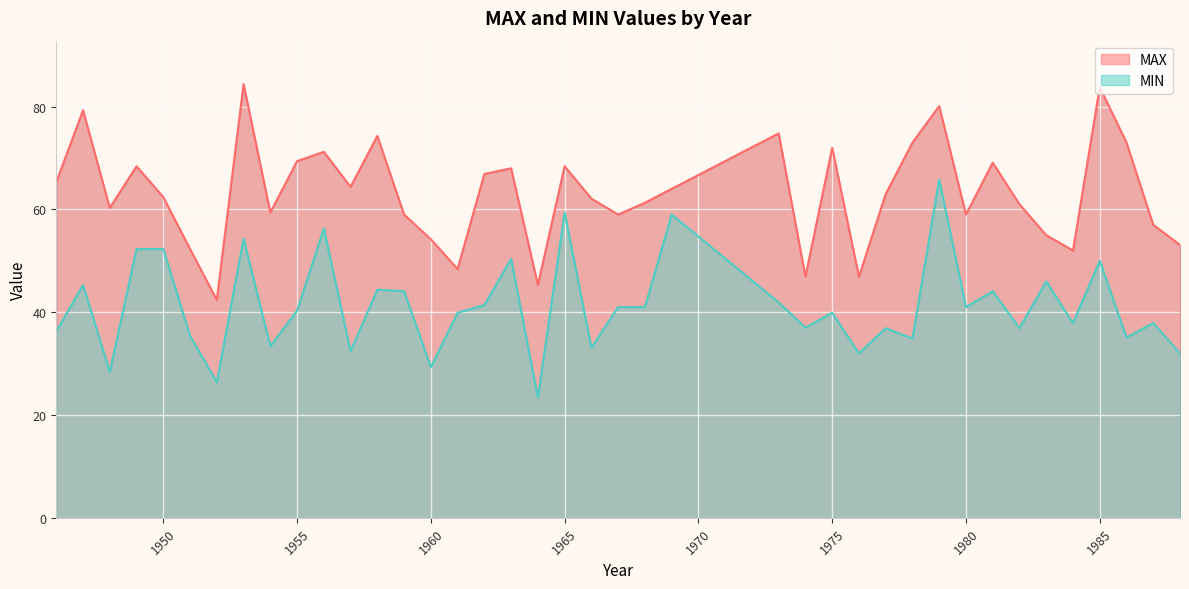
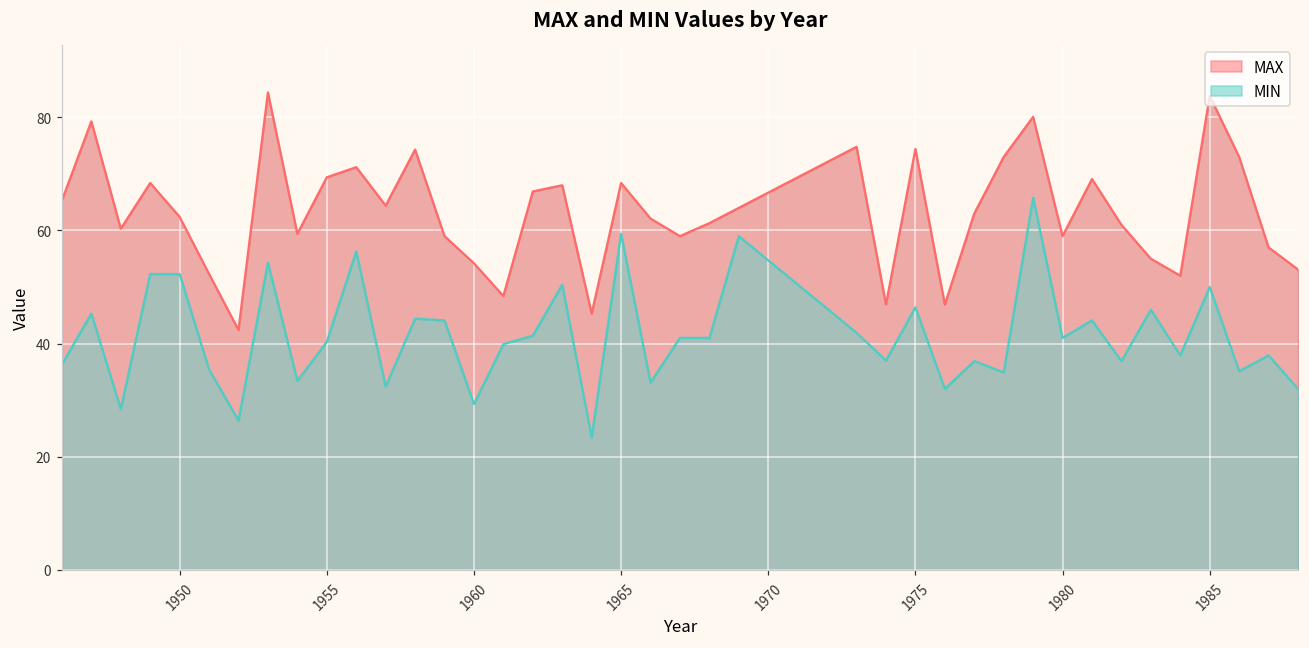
  {
    "MAX": {
      "1950": 62,
      "1955": 69,
      "1960": 54,
      "1965": 68,
-     "1975": 72,
+     "1975": 74,
      "1980": 59
    },
    "MIN": {
      "1950": 52,
      "1955": 40,
      "1960": 29,
      "1965": 59,
-     "1975": 40,
+     "1975": 46,
      "1980": 41,
      "1985": 50
    }
  }
